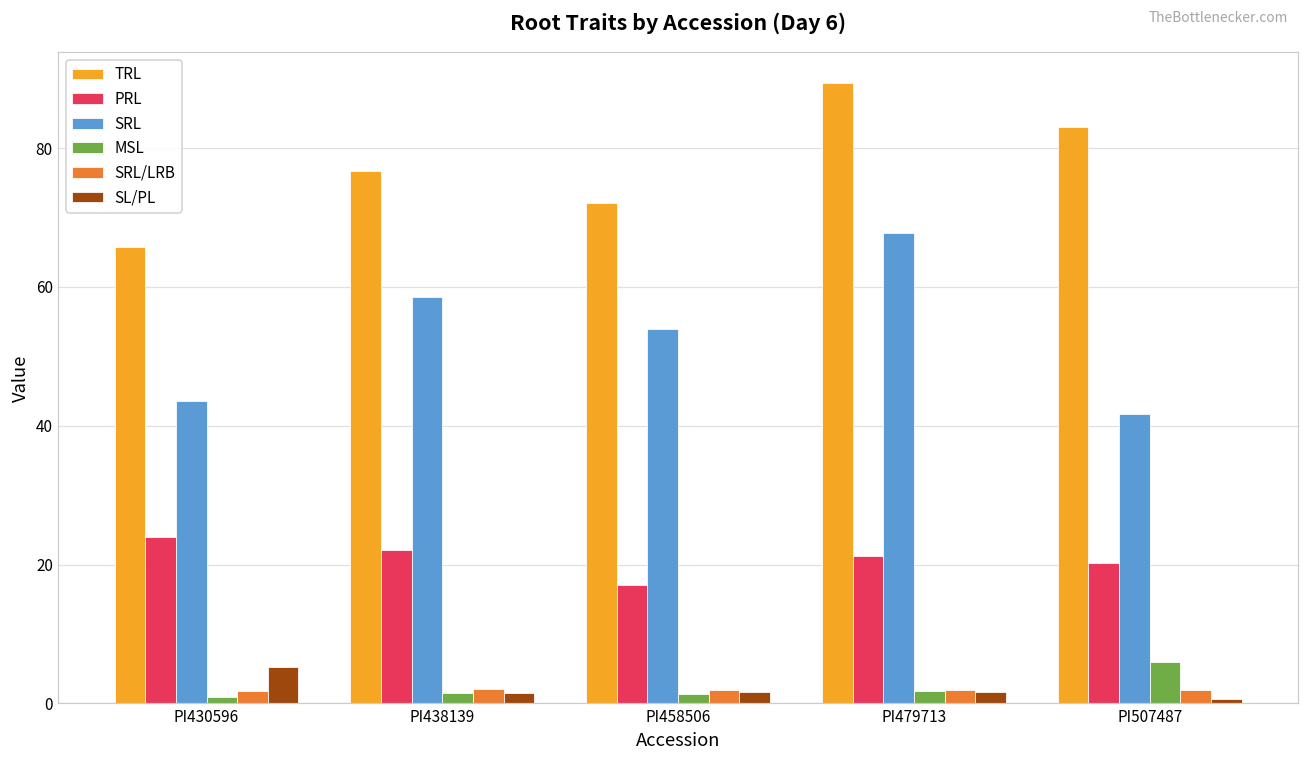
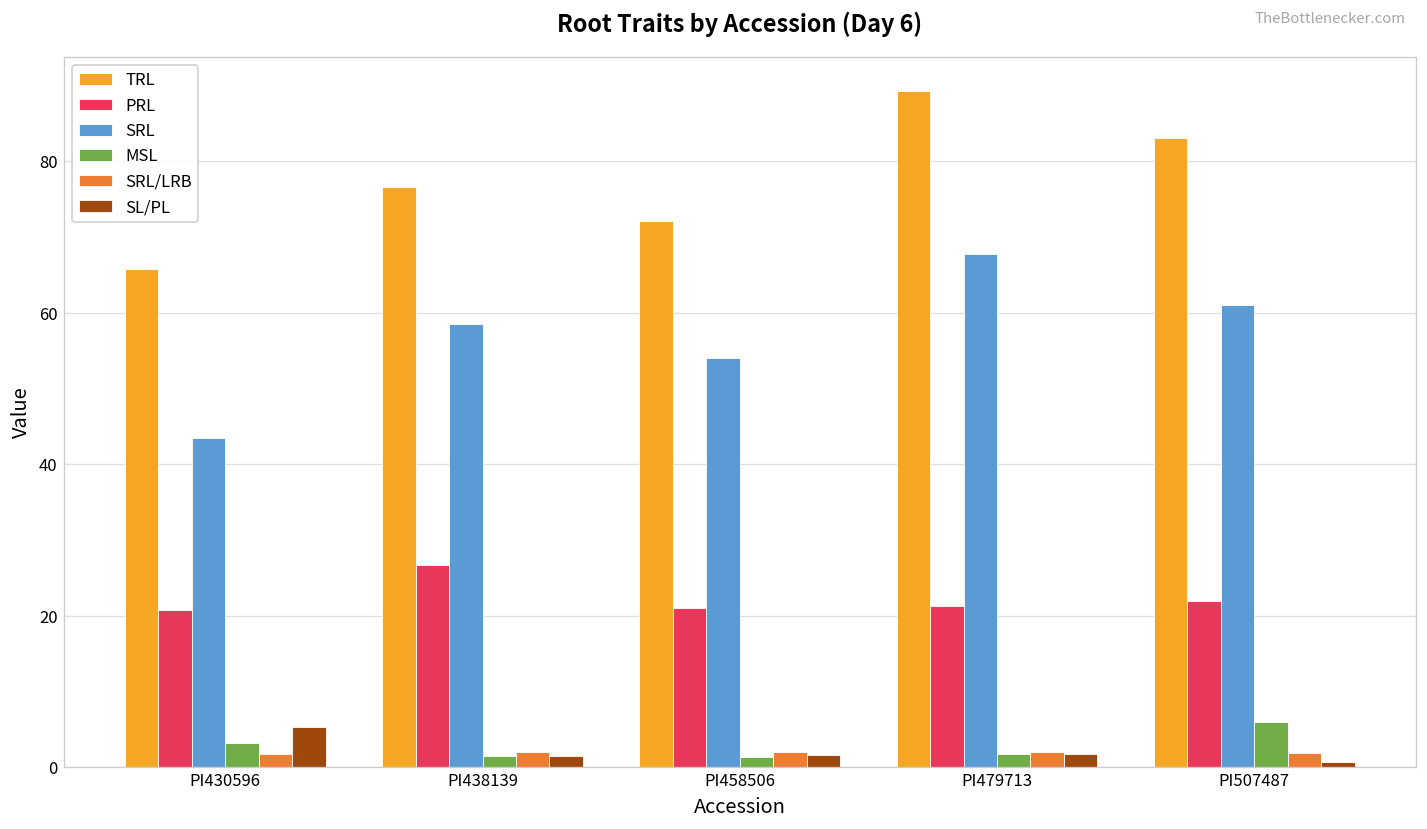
  {
    "PRL": {
-     "PI430596": 24,
-     "PI438139": 22,
-     "PI458506": 17,
+     "PI430596": 21,
+     "PI438139": 27,
+     "PI458506": 21,
      "PI479713": 21,
-     "PI507487": 20
+     "PI507487": 22
    },
    "SRL": {
      "PI430596": 43,
      "PI438139": 58,
      "PI458506": 54,
      "PI479713": 68,
-     "PI507487": 42
+     "PI507487": 61
    },
    "MSL": {
-     "PI430596": 1,
+     "PI430596": 3,
      "PI438139": 2,
      "PI458506": 1,
      "PI479713": 2,
      "PI507487": 6
    },
    "SL/PL": {
      "PI430596": 5,
      "PI438139": 2,
      "PI458506": 2,
      "PI479713": 2,
      "PI507487": 1
    }
  }
